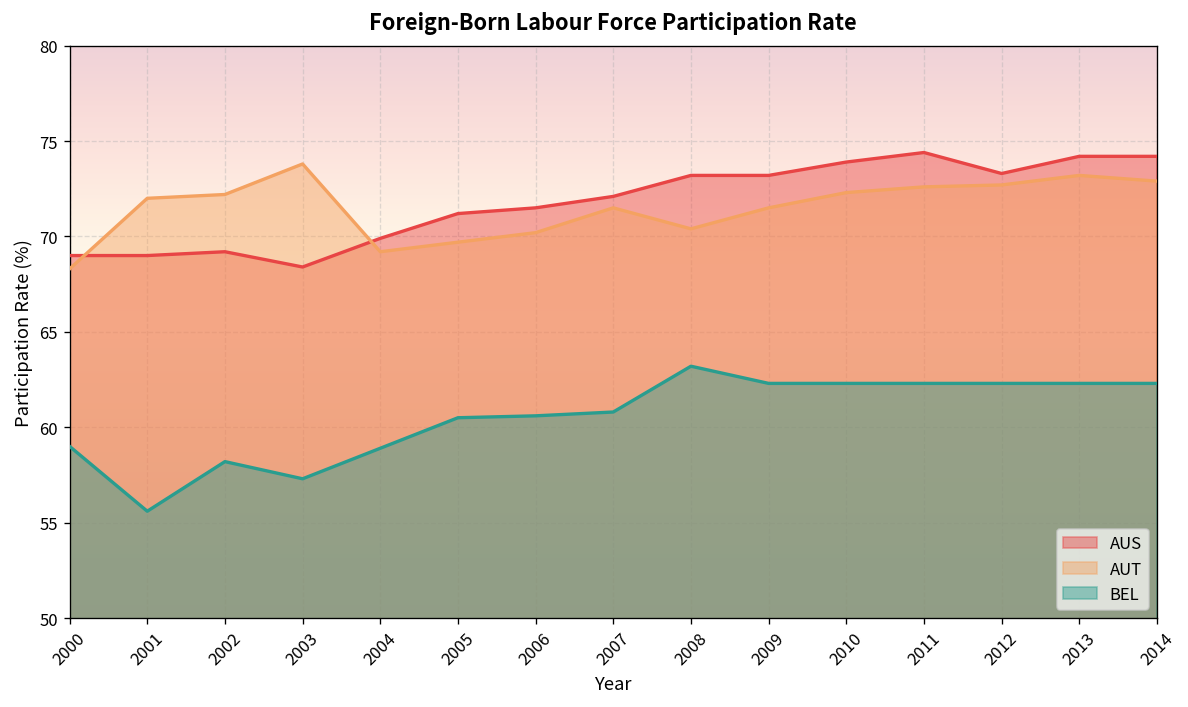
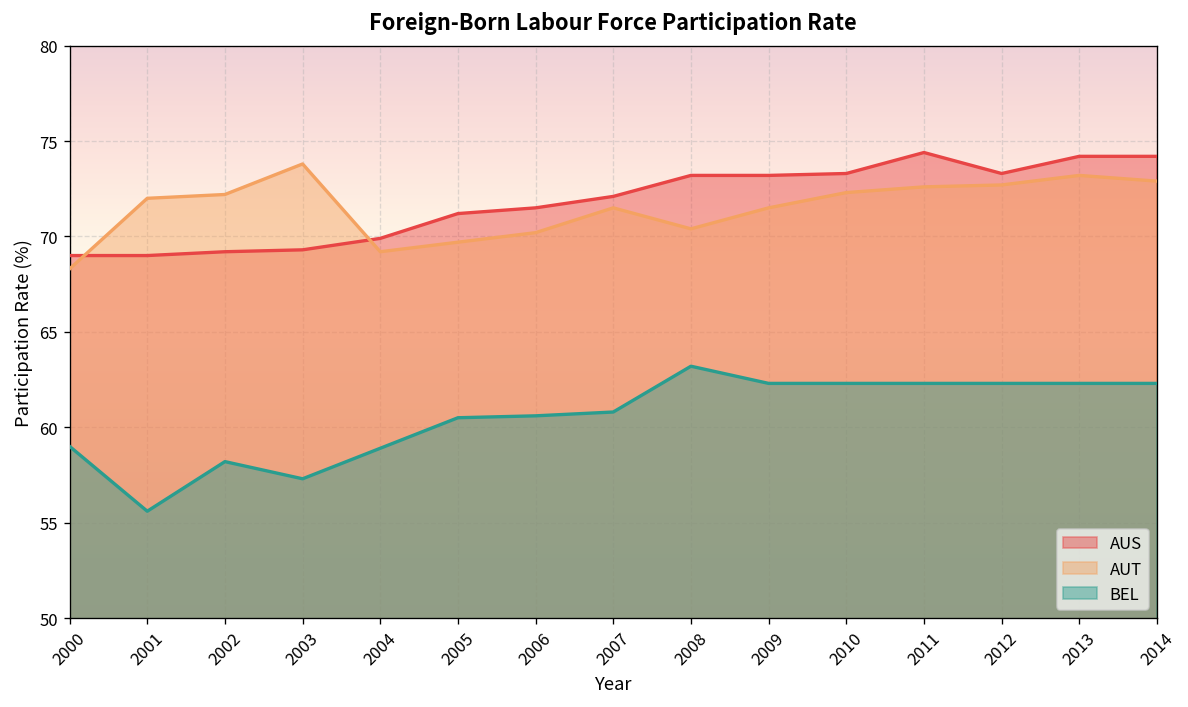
  {
    "AUS": {
      "2000": 69.0,
      "2001": 69.0,
      "2002": 69.2,
-     "2003": 68.4,
+     "2003": 69.3,
      "2004": 69.9,
      "2005": 71.2,
      "2006": 71.5,
      "2007": 72.1,
      "2008": 73.2,
      "2009": 73.2,
-     "2010": 73.9,
+     "2010": 73.3,
      "2011": 74.4,
      "2012": 73.3,
      "2013": 74.2,
      "2014": 74.2
    },
    "AUT": {
      "2000": 68.3,
      "2001": 72.0,
      "2002": 72.2,
      "2003": 73.8,
      "2004": 69.2,
      "2005": 69.7,
      "2006": 70.2,
      "2007": 71.5,
      "2008": 70.4,
      "2009": 71.5,
      "2010": 72.3,
      "2011": 72.6,
      "2012": 72.7,
      "2013": 73.2,
      "2014": 72.9
    },
    "BEL": {
      "2000": 59.0,
      "2001": 55.6,
      "2002": 58.2,
      "2003": 57.3,
      "2004": 58.9,
      "2005": 60.5,
      "2006": 60.6,
      "2007": 60.8,
      "2008": 63.2,
      "2009": 62.3,
      "2010": 62.3,
      "2011": 62.3,
      "2012": 62.3,
      "2013": 62.3,
      "2014": 62.3
    }
  }
